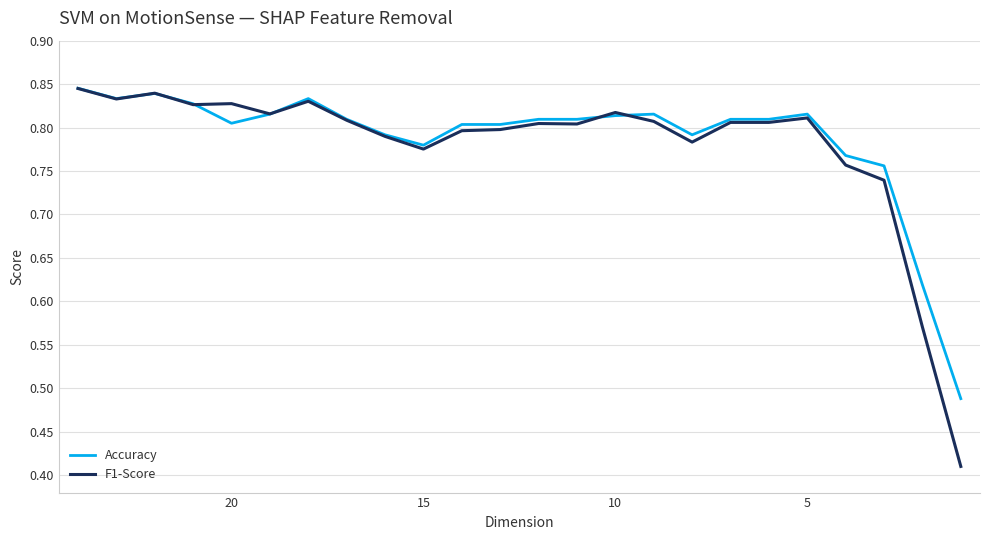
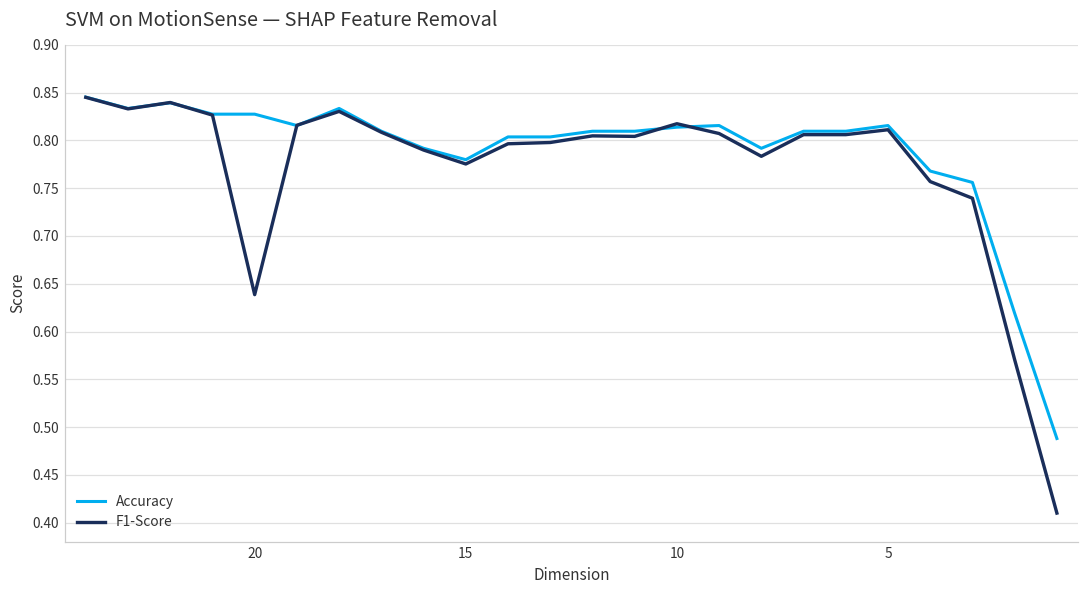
  {
    "Accuracy": {
-     "20": 0.80,
+     "20": 0.83,
      "15": 0.78,
      "10": 0.81,
      "5": 0.82
    },
    "F1-Score": {
-     "20": 0.83,
+     "20": 0.64,
      "15": 0.78,
      "10": 0.82,
      "5": 0.81
    }
  }
